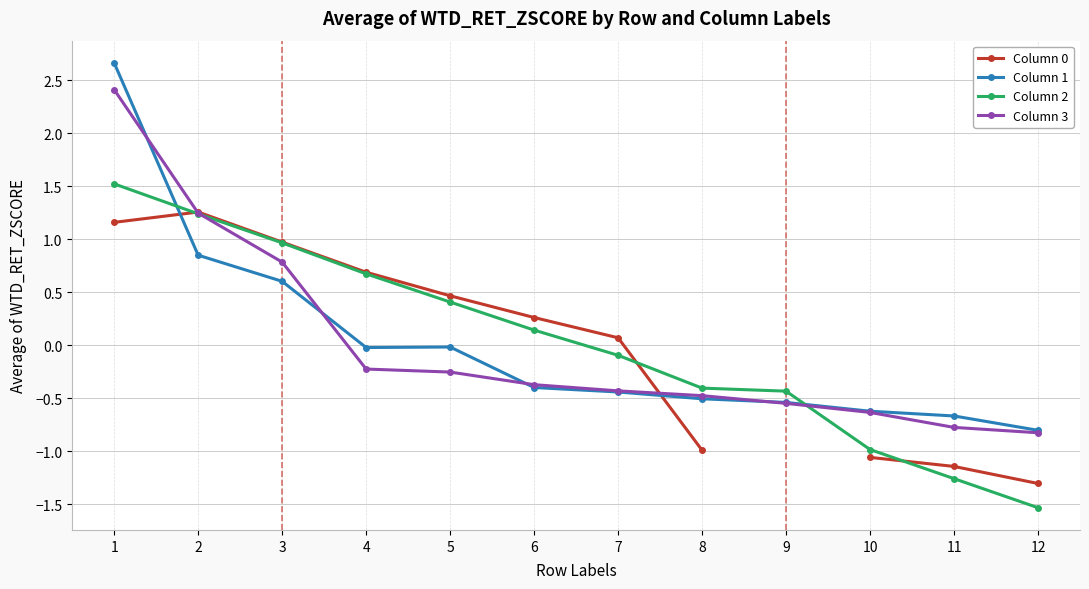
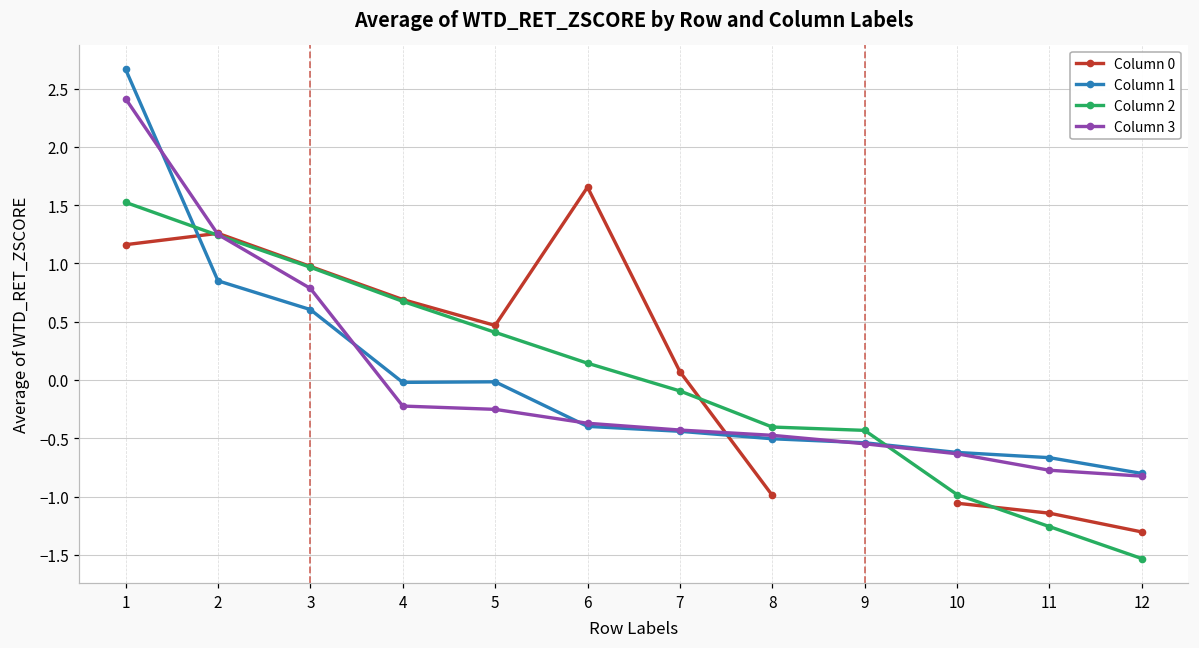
  {
    "Column 0": {
      "1": 1.16,
      "5": 0.47,
-     "6": 0.26,
+     "6": 1.65,
      "7": 0.07,
      "8": -0.99,
      "10": -1.06,
      "11": -1.14,
      "12": -1.30
    },
    "Column 1": {
      "1": 2.66,
      "2": 0.85,
      "3": 0.60,
      "4": -0.02,
      "5": -0.02,
      "6": -0.40,
      "8": -0.50,
      "11": -0.67
    },
    "Column 2": {
      "1": 1.52,
      "5": 0.41,
      "6": 0.14,
      "7": -0.09,
      "8": -0.40,
      "9": -0.43,
      "10": -0.98,
      "11": -1.26,
      "12": -1.53
    },
    "Column 3": {
      "1": 2.41,
      "3": 0.79,
      "4": -0.22,
      "5": -0.25,
      "6": -0.37,
      "8": -0.47,
      "11": -0.77
    }
  }
